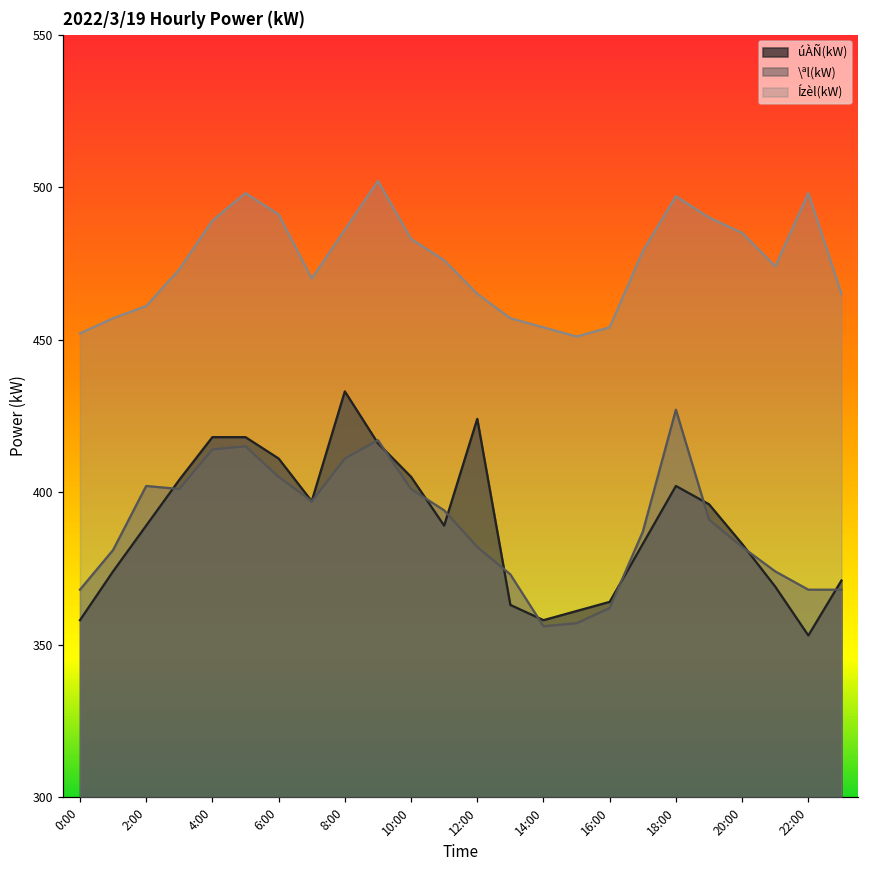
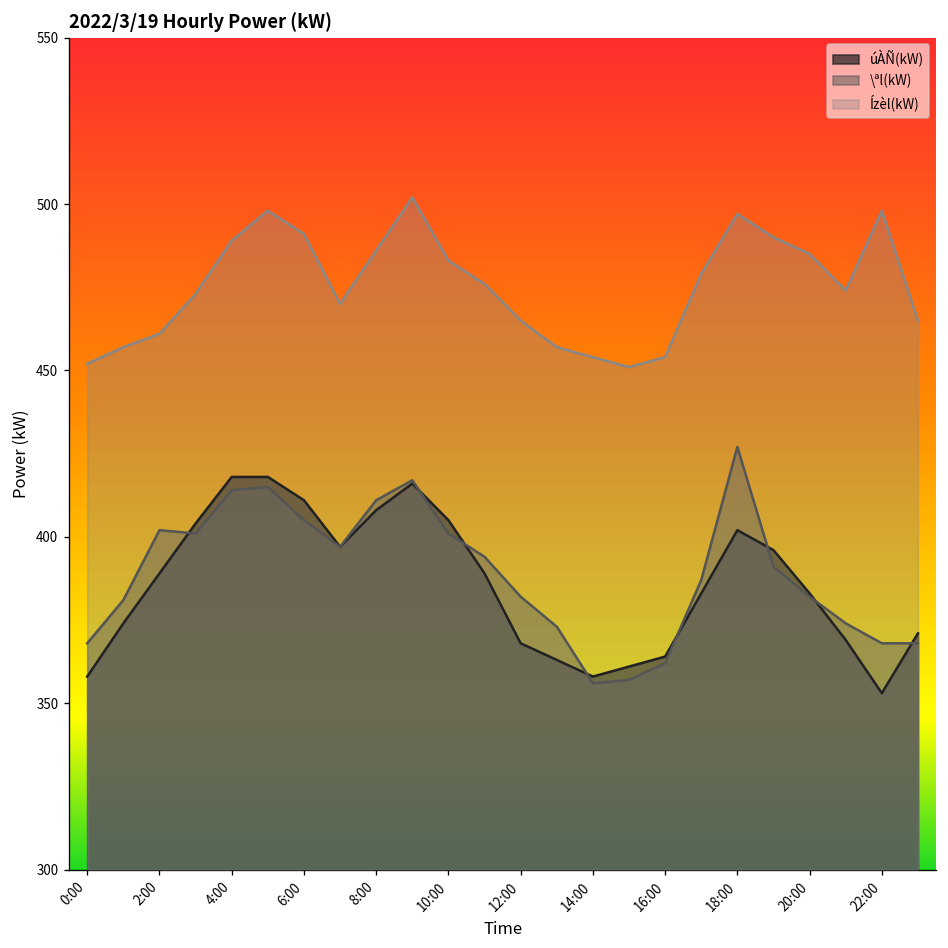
  {
    "úÀÑ(kW)": {
      "0:00": 358,
      "2:00": 389,
      "4:00": 418,
      "6:00": 411,
-     "8:00": 433,
+     "8:00": 408,
      "10:00": 405,
-     "12:00": 424,
+     "12:00": 368,
      "14:00": 358,
      "16:00": 364,
      "18:00": 402,
      "20:00": 383,
      "22:00": 353
    },
    "\\ªl(kW)": {
      "0:00": 368,
      "2:00": 402,
      "4:00": 414,
      "6:00": 405,
      "8:00": 411,
      "10:00": 401,
      "12:00": 382,
      "14:00": 356,
      "16:00": 362,
      "18:00": 427,
      "20:00": 382,
      "22:00": 368
    },
    "Ízèl(kW)": {
      "0:00": 452,
      "2:00": 461,
      "4:00": 489,
      "6:00": 491,
      "8:00": 486,
      "10:00": 483,
      "12:00": 465,
      "14:00": 454,
      "16:00": 454,
      "18:00": 497,
      "20:00": 485,
      "22:00": 498
    }
  }
